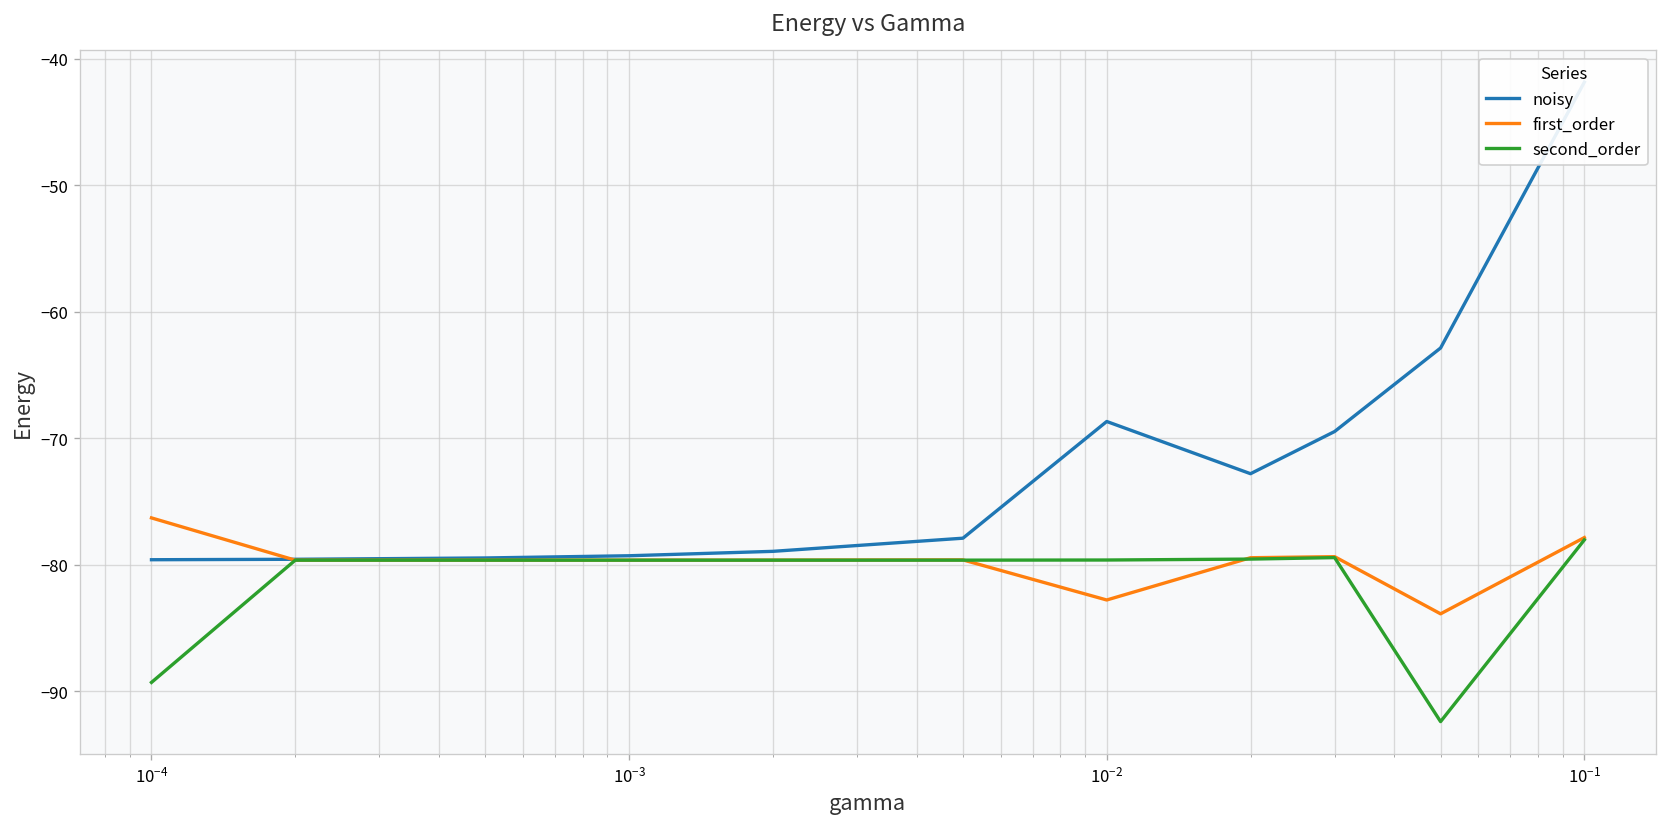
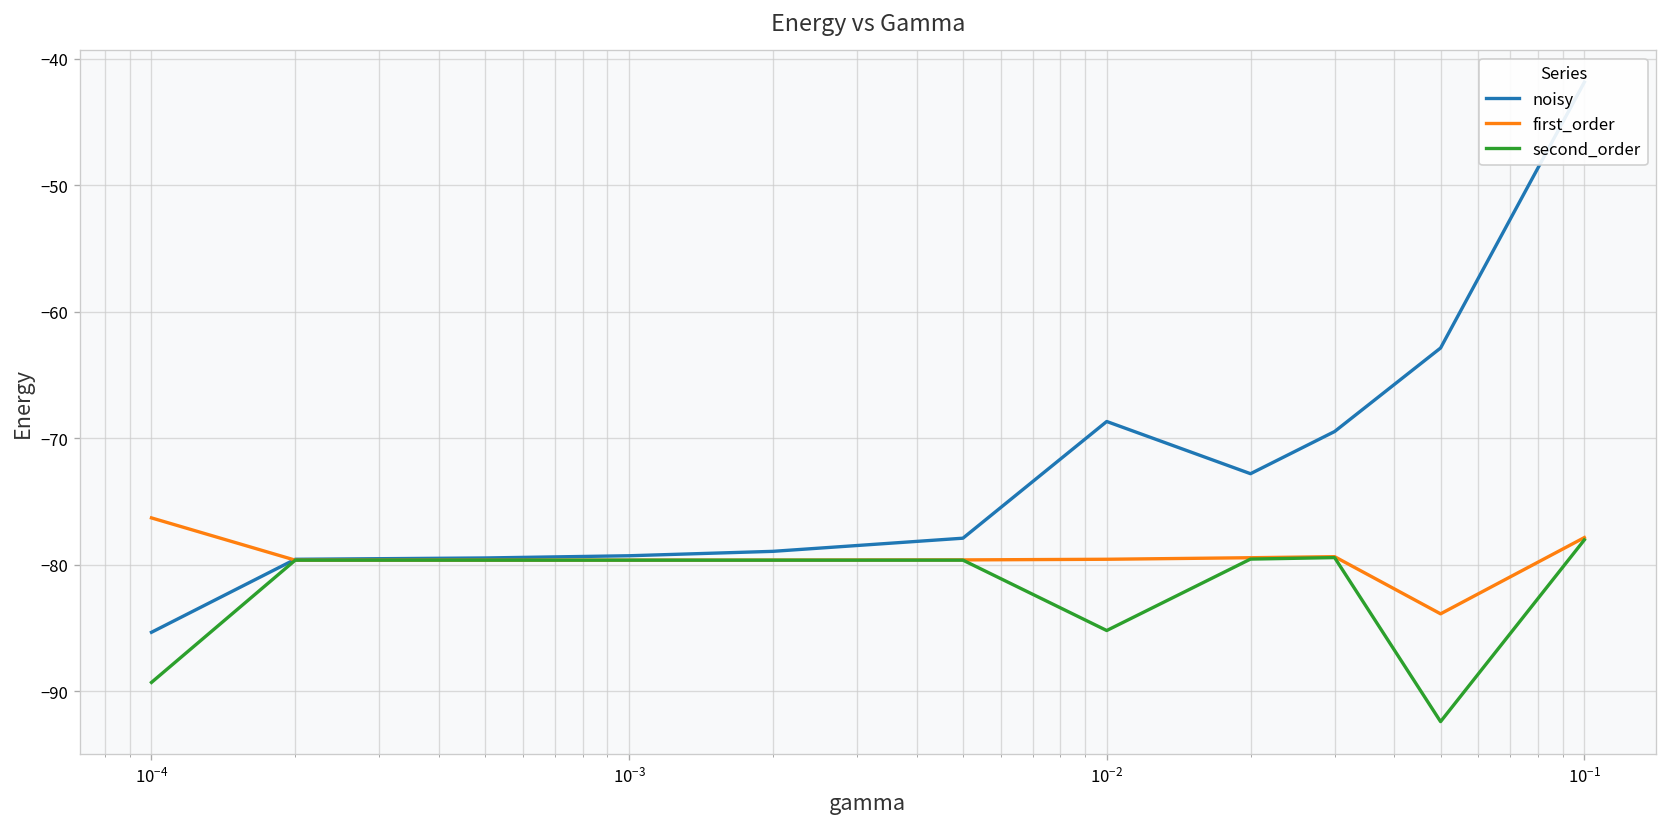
  {
    "noisy": {
-     "10^-4": -79.6,
+     "10^-4": -85.4,
      "10^-3": -79.3,
      "10^-2": -68.7
    },
    "first_order": {
      "10^-4": -76.3,
-     "10^-2": -82.8
+     "10^-2": -79.6
    },
    "second_order": {
      "10^-4": -89.3,
-     "10^-2": -79.6
+     "10^-2": -85.2
    }
  }
